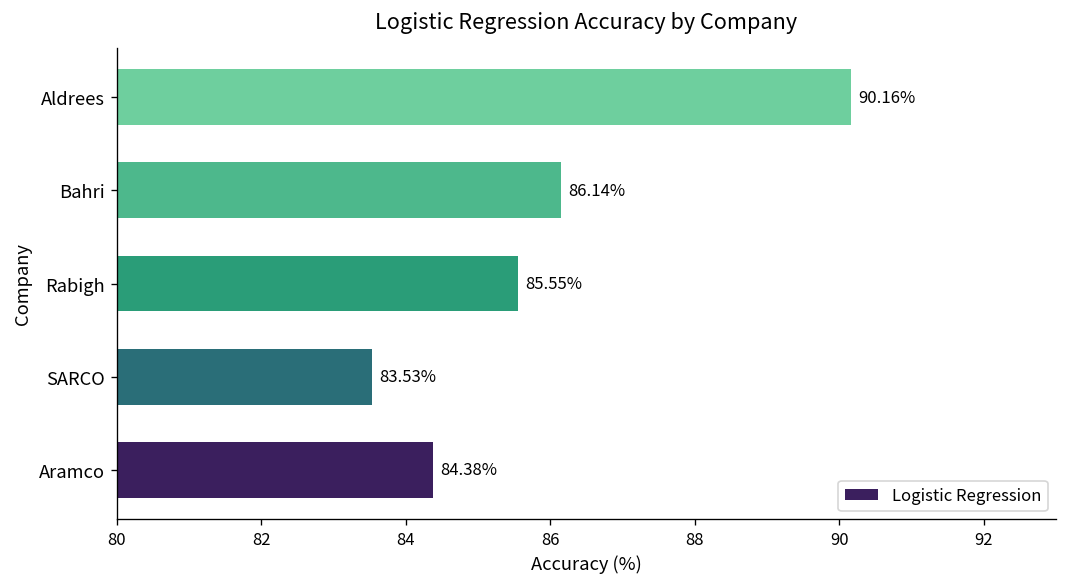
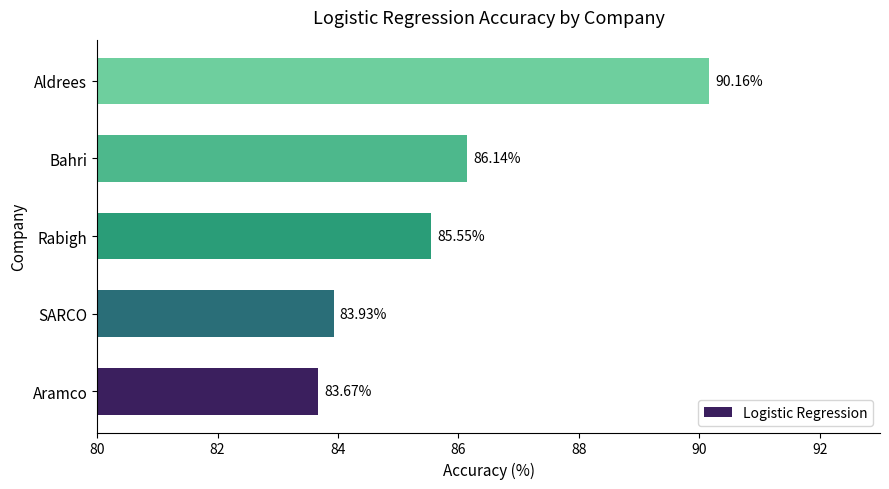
  {
    "Aldrees": "90.16%",
    "Bahri": "86.14%",
    "Rabigh": "85.55%",
-   "SARCO": "83.53%",
-   "Aramco": "84.38%"
+   "SARCO": "83.93%",
+   "Aramco": "83.67%"
  }
